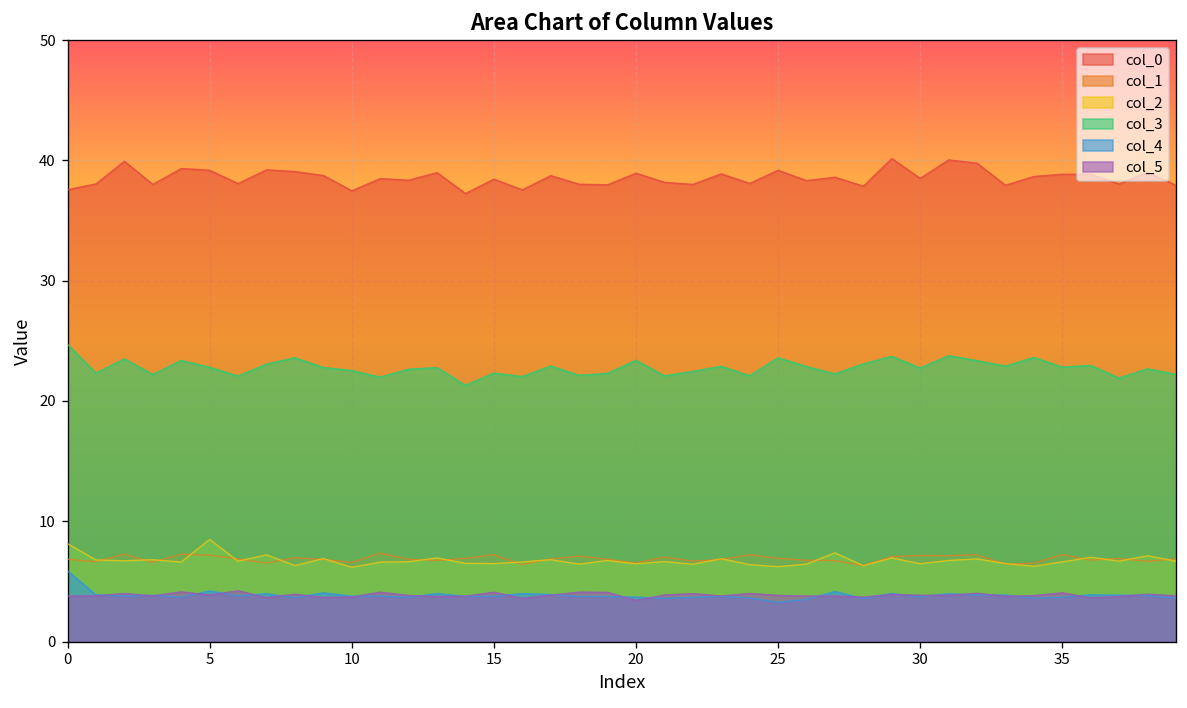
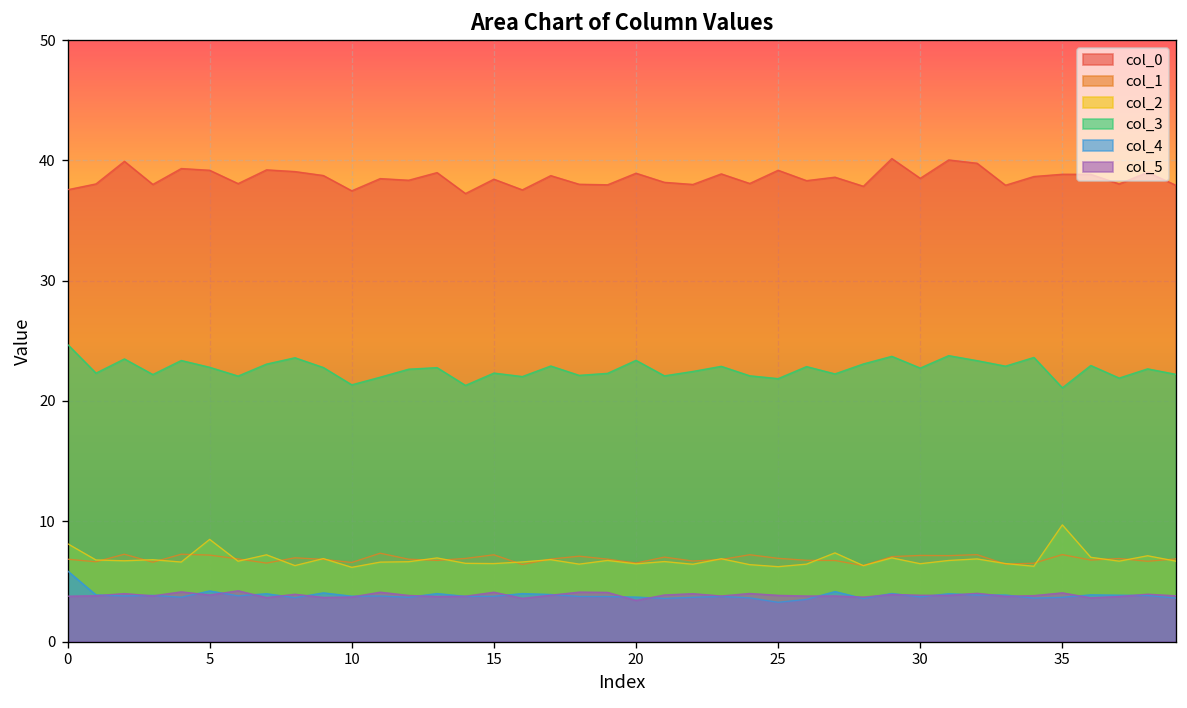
  {
    "col_2": {
      "0": 8.1,
      "5": 8.5,
      "10": 6.2,
      "15": 6.5,
      "25": 6.2,
      "30": 6.5,
-     "35": 6.6
+     "35": 9.7
    },
    "col_3": {
      "0": 24.7,
      "5": 22.8,
-     "10": 22.5,
+     "10": 21.3,
      "15": 22.3,
      "20": 23.4,
-     "25": 23.6,
+     "25": 21.9,
      "30": 22.7,
-     "35": 22.8
+     "35": 21.1
    },
    "col_4": {
      "0": 5.9,
      "5": 4.2,
      "15": 3.8,
      "20": 3.7,
      "25": 3.3,
      "35": 3.7
    },
    "col_5": {
      "0": 3.8,
      "5": 3.9,
      "15": 4.1,
      "20": 3.4,
      "25": 3.9,
      "35": 4.1
    }
  }
